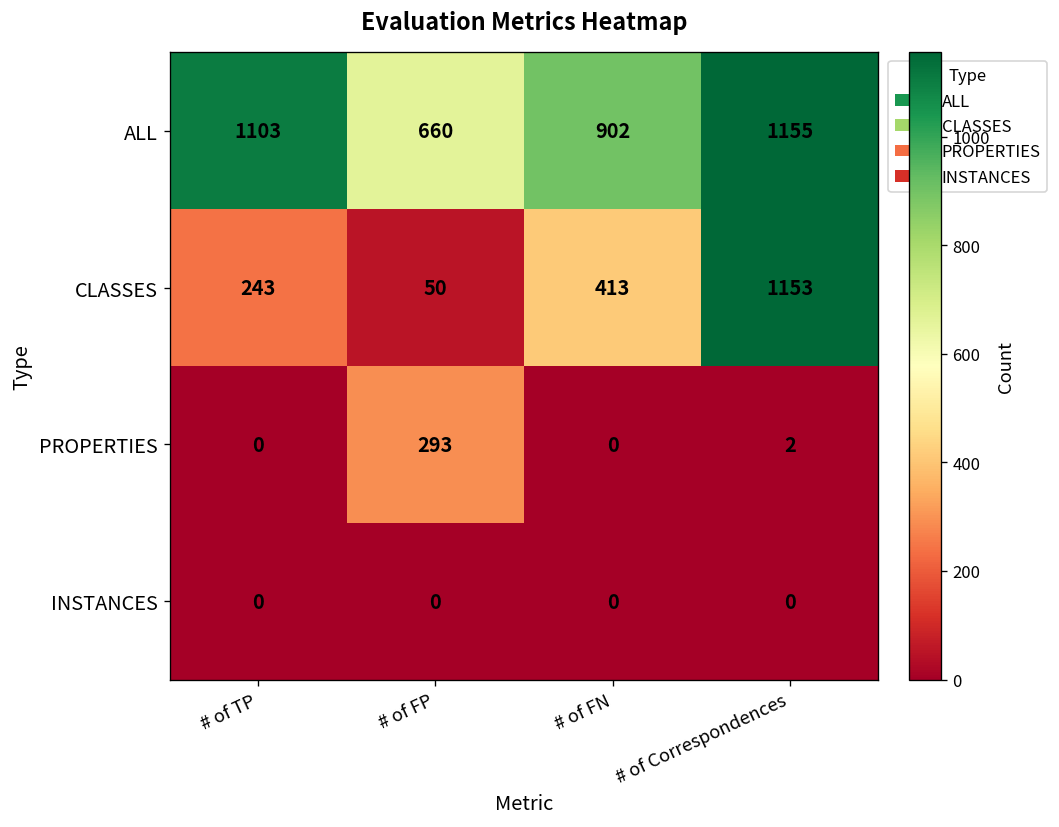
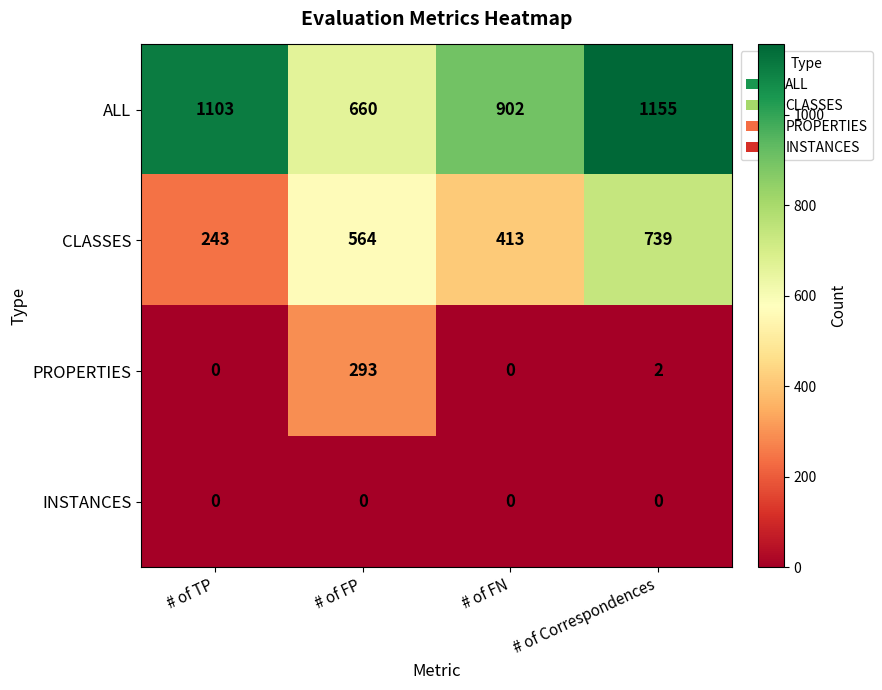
  {
    "ALL": {
      "# of TP": 1103,
      "# of FP": 660,
      "# of FN": 902,
      "# of Correspondences": 1155
    },
    "CLASSES": {
      "# of TP": 243,
-     "# of FP": 50,
+     "# of FP": 564,
      "# of FN": 413,
-     "# of Correspondences": 1153
+     "# of Correspondences": 739
    },
    "PROPERTIES": {
      "# of TP": 0,
      "# of FP": 293,
      "# of FN": 0,
      "# of Correspondences": 2
    },
    "INSTANCES": {
      "# of TP": 0,
      "# of FP": 0,
      "# of FN": 0,
      "# of Correspondences": 0
    }
  }
